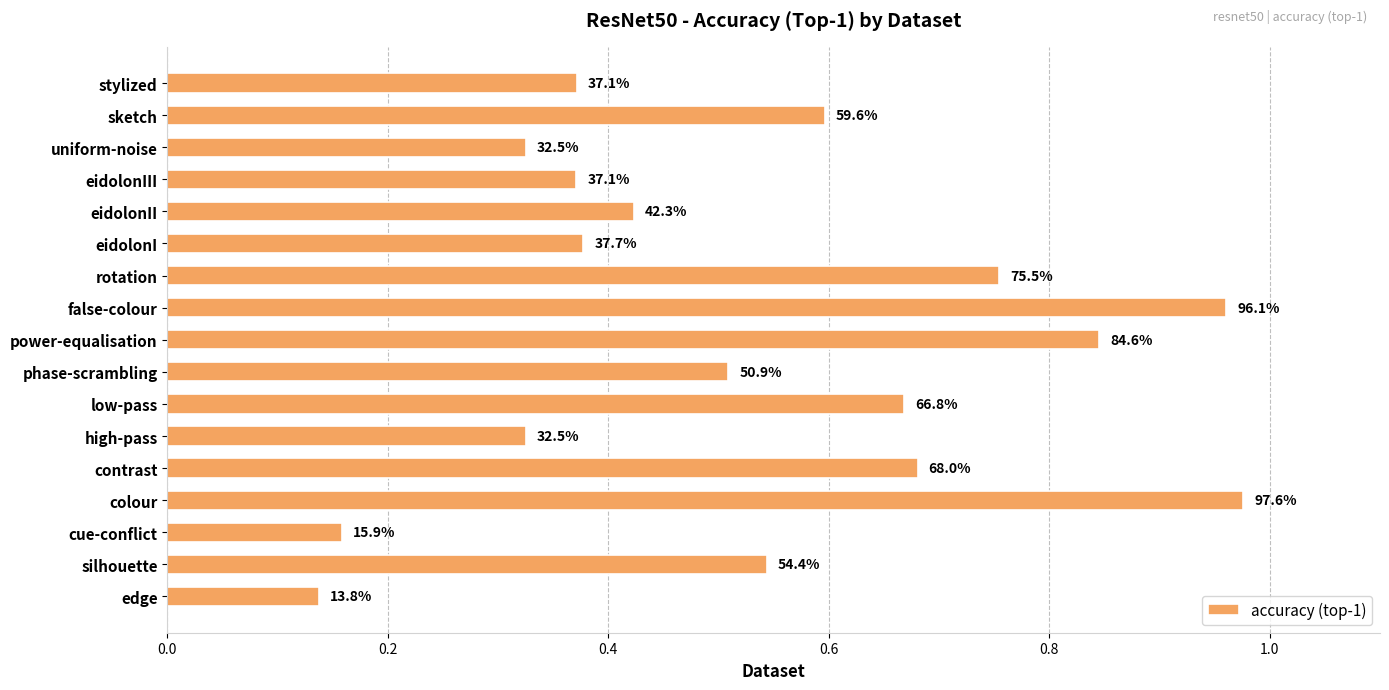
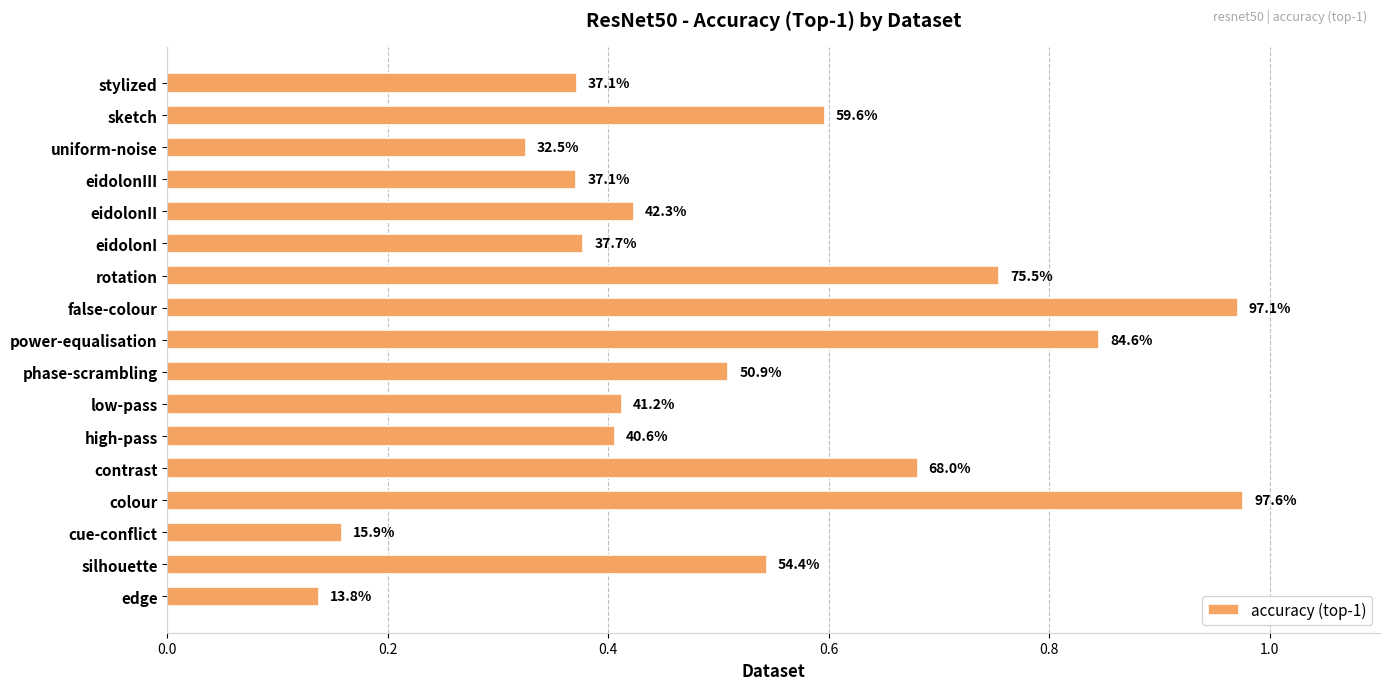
  {
    "stylized": "37.1%",
    "sketch": "59.6%",
    "uniform-noise": "32.5%",
    "eidolonIII": "37.1%",
    "eidolonII": "42.3%",
    "eidolonI": "37.7%",
    "rotation": "75.5%",
-   "false-colour": "96.1%",
+   "false-colour": "97.1%",
    "power-equalisation": "84.6%",
    "phase-scrambling": "50.9%",
-   "low-pass": "66.8%",
-   "high-pass": "32.5%",
+   "low-pass": "41.2%",
+   "high-pass": "40.6%",
    "contrast": "68.0%",
    "colour": "97.6%",
    "cue-conflict": "15.9%",
    "silhouette": "54.4%",
    "edge": "13.8%"
  }
